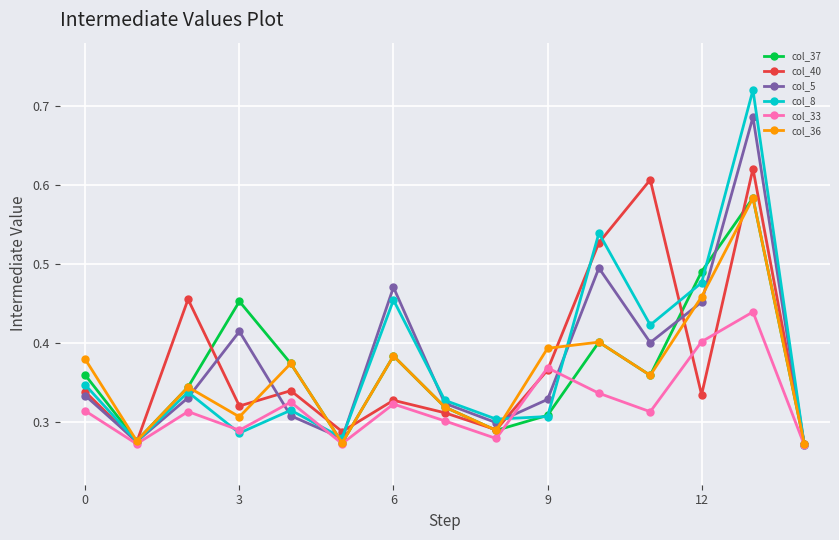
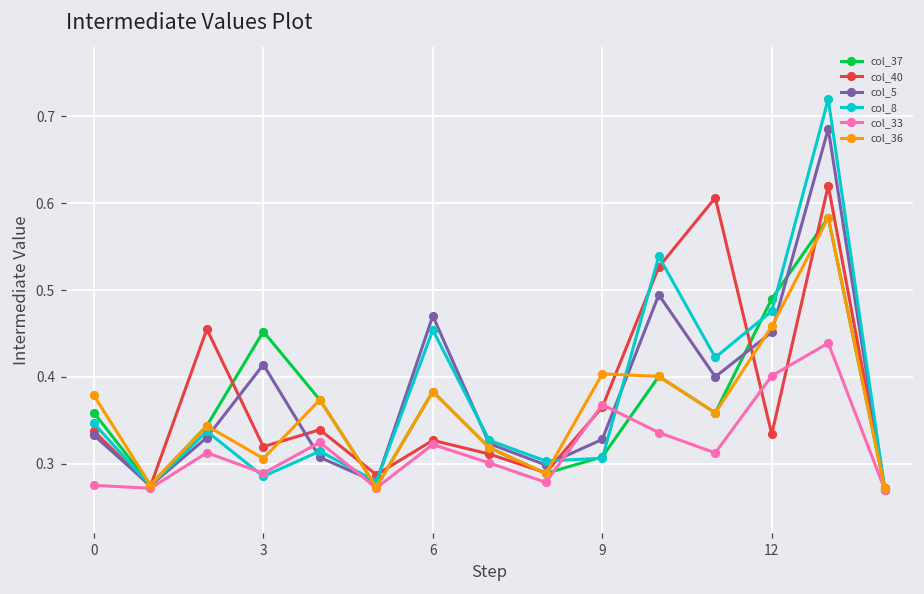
  {
    "col_37": {
      "0": 0.36,
      "3": 0.45,
      "12": 0.49
    },
    "col_40": {
      "0": 0.34,
      "3": 0.32,
      "6": 0.33,
      "12": 0.33
    },
    "col_5": {
      "0": 0.33,
      "3": 0.41,
      "6": 0.47,
      "9": 0.33,
      "12": 0.45
    },
    "col_8": {
      "0": 0.35,
      "3": 0.29,
      "6": 0.45,
      "12": 0.48
    },
    "col_33": {
-     "0": 0.31,
+     "0": 0.28,
      "3": 0.29,
      "6": 0.32,
      "12": 0.40
    },
    "col_36": {
      "0": 0.38,
      "3": 0.31,
-     "9": 0.39,
+     "9": 0.40,
      "12": 0.46
    }
  }
